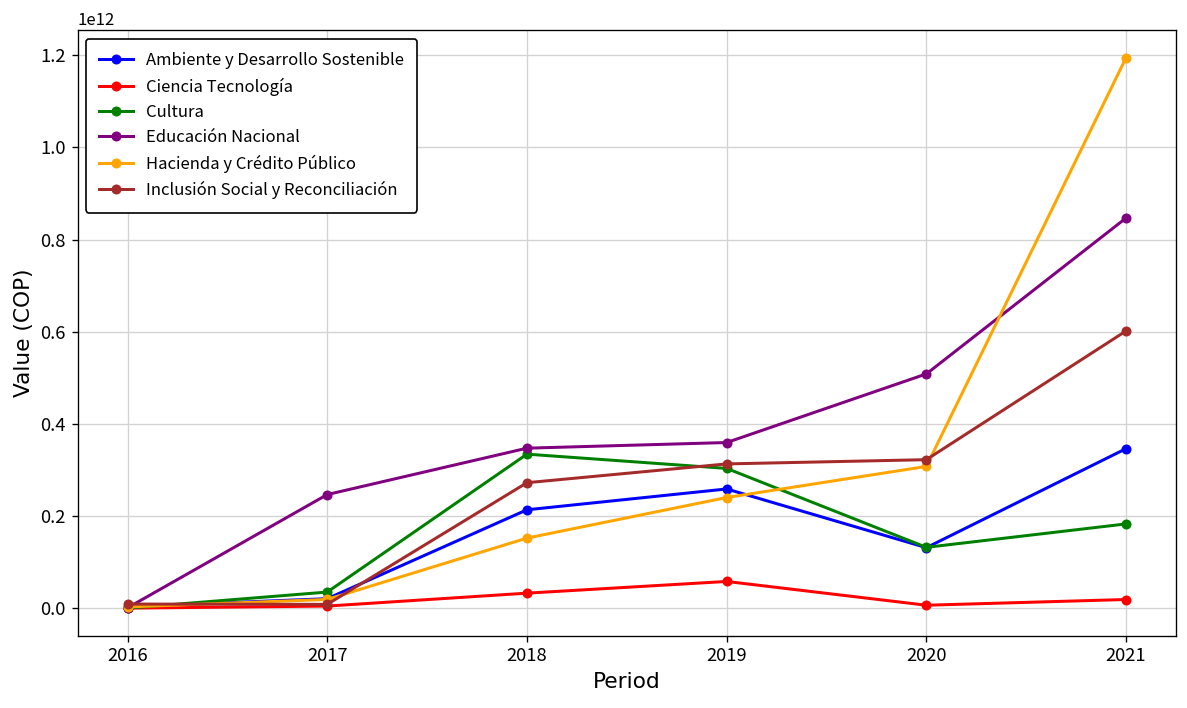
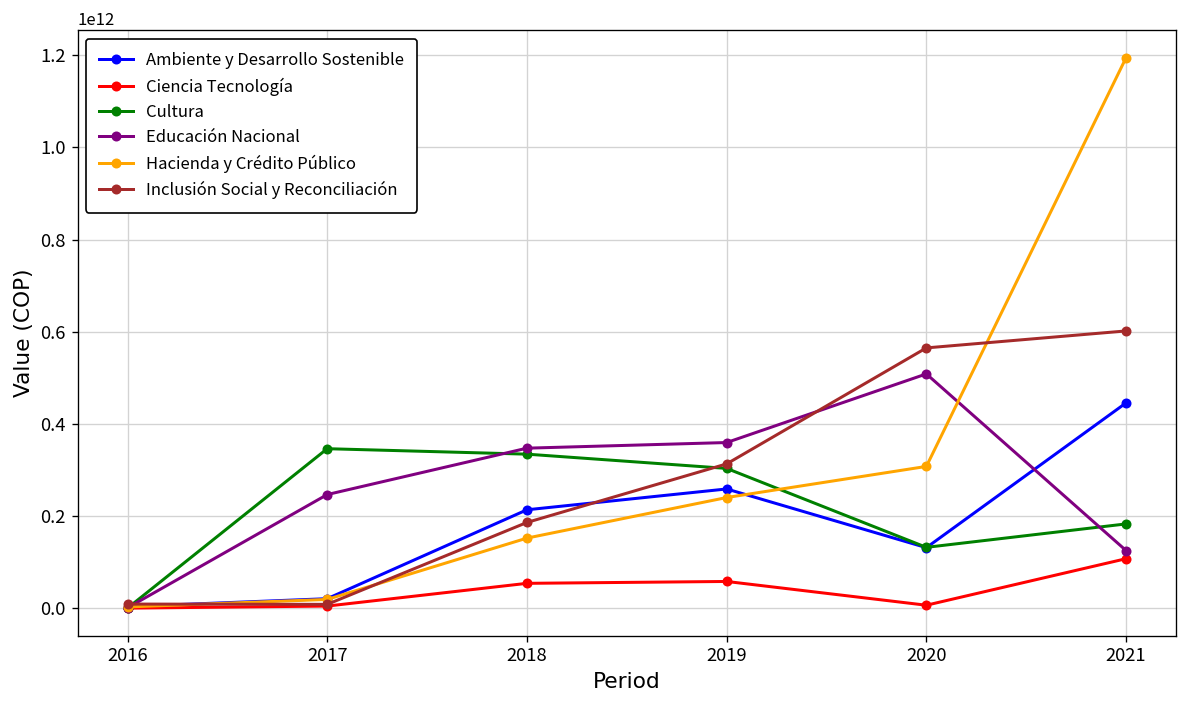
  {
    "Ambiente y Desarrollo Sostenible": {
      "2018": 210000000000,
      "2019": 260000000000,
-     "2021": 350000000000
+     "2021": 450000000000
    },
    "Ciencia Tecnología": {
-     "2018": 30000000000,
+     "2018": 50000000000,
      "2019": 60000000000,
      "2020": 10000000000,
-     "2021": 20000000000
+     "2021": 110000000000
    },
    "Cultura": {
-     "2017": 40000000000,
+     "2017": 350000000000,
      "2018": 330000000000,
      "2019": 300000000000,
      "2021": 180000000000
    },
    "Educación Nacional": {
      "2017": 250000000000,
      "2018": 350000000000,
      "2019": 360000000000,
      "2020": 510000000000,
-     "2021": 850000000000
+     "2021": 130000000000
    },
    "Hacienda y Crédito Público": {
      "2018": 150000000000,
      "2019": 240000000000,
      "2020": 310000000000,
      "2021": 1190000000000
    },
    "Inclusión Social y Reconciliación": {
-     "2018": 270000000000,
+     "2018": 190000000000,
      "2019": 310000000000,
-     "2020": 320000000000,
+     "2020": 570000000000,
      "2021": 600000000000
    }
  }
